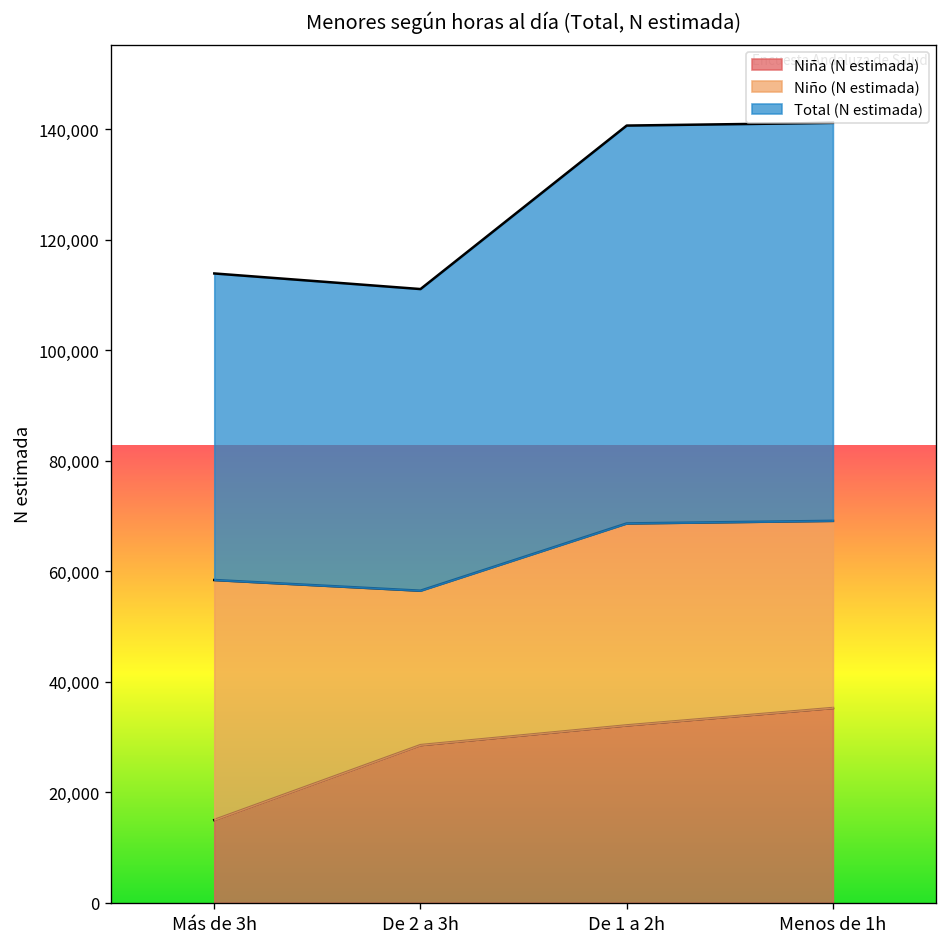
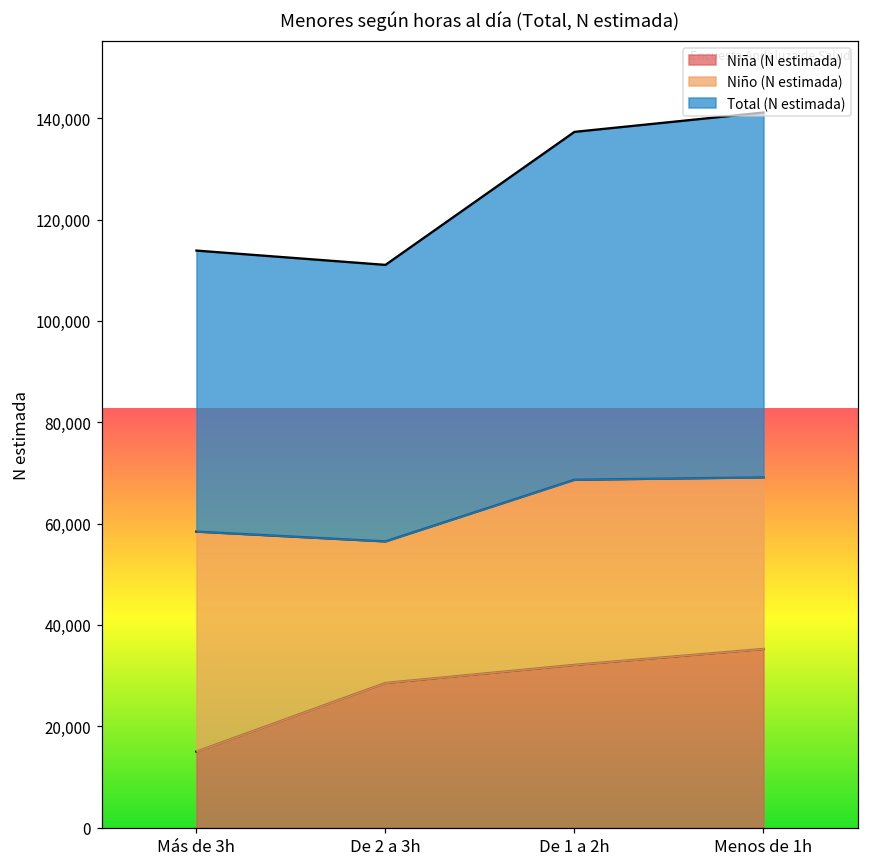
  {
    "Niña (N estimada)": {
      "Más de 3h": "15,000",
      "De 2 a 3h": "29,000",
      "De 1 a 2h": "32,000",
      "Menos de 1h": "35,000"
    },
    "Niño (N estimada)": {
      "Más de 3h": "43,000",
      "De 2 a 3h": "28,000",
      "De 1 a 2h": "37,000",
      "Menos de 1h": "34,000"
    },
    "Total (N estimada)": {
      "Más de 3h": "55,000",
      "De 2 a 3h": "55,000",
-     "De 1 a 2h": "72,000"
+     "De 1 a 2h": "69,000"
    }
  }
